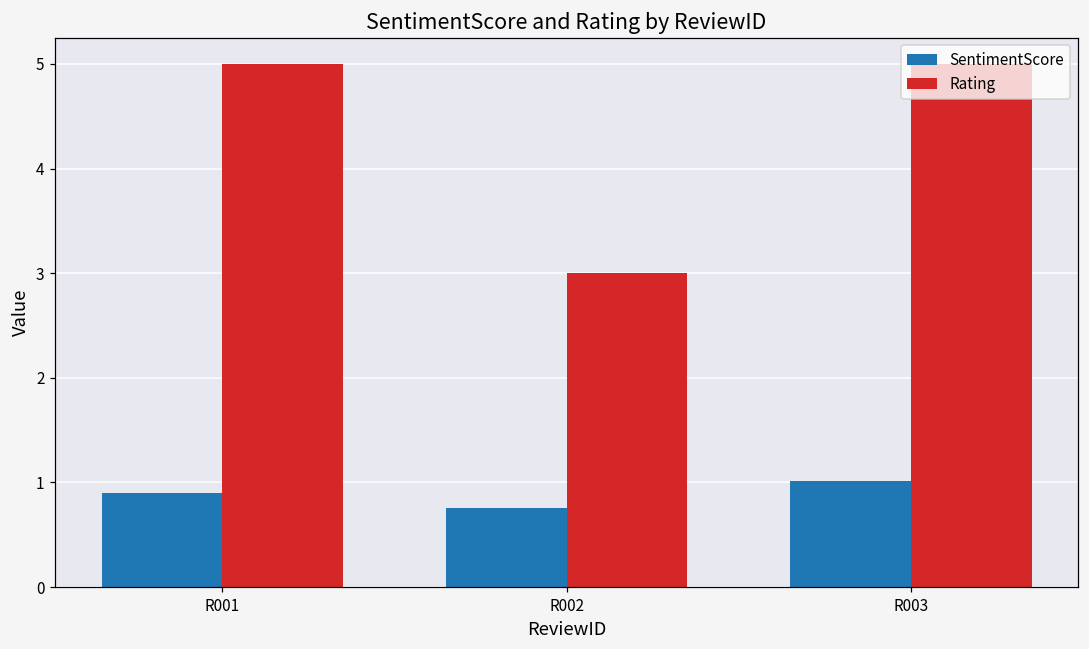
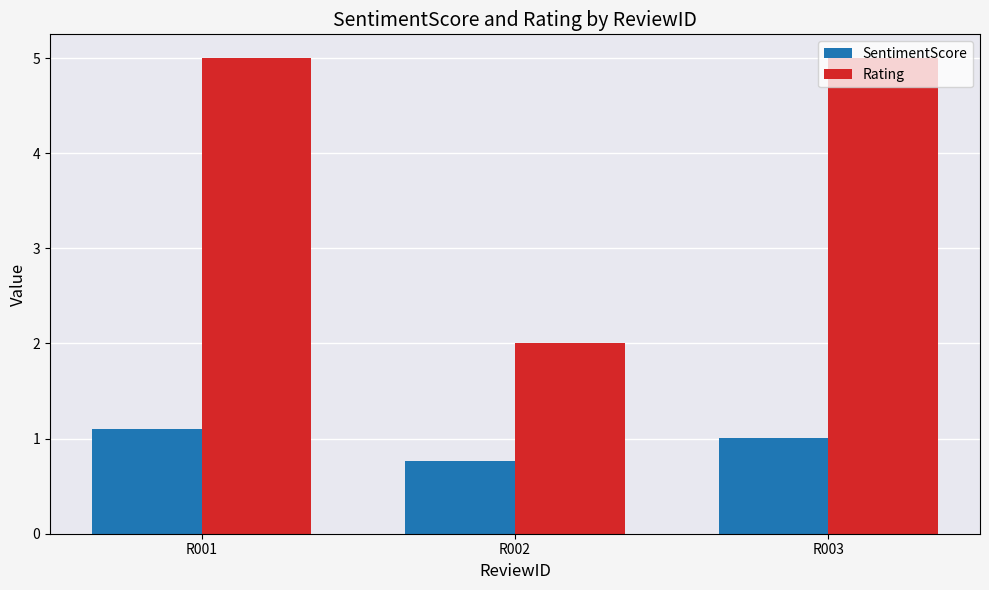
  {
    "SentimentScore": {
-     "R001": 0.9,
+     "R001": 1.1,
      "R002": 0.8,
      "R003": 1.0
    },
    "Rating": {
      "R001": 5,
-     "R002": 3
+     "R002": 2
    }
  }
